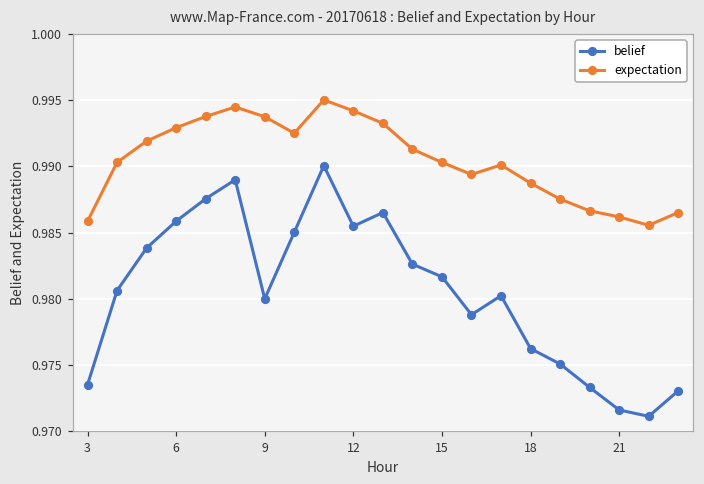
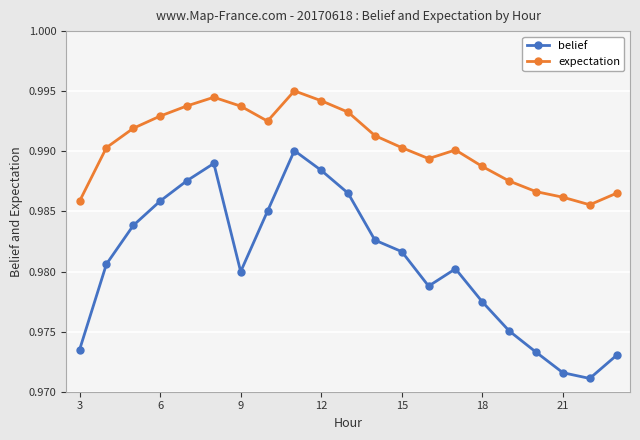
  {
    "belief": {
      "3": 0.9735,
      "6": 0.9859,
      "9": 0.9800,
-     "12": 0.9855,
+     "12": 0.9884,
      "15": 0.9817,
-     "18": 0.9762,
+     "18": 0.9775,
      "21": 0.9716
    },
    "expectation": {
      "3": 0.9859,
      "6": 0.9929,
      "9": 0.9938,
      "12": 0.9942,
      "15": 0.9903,
      "18": 0.9887,
      "21": 0.9862
    }
  }
